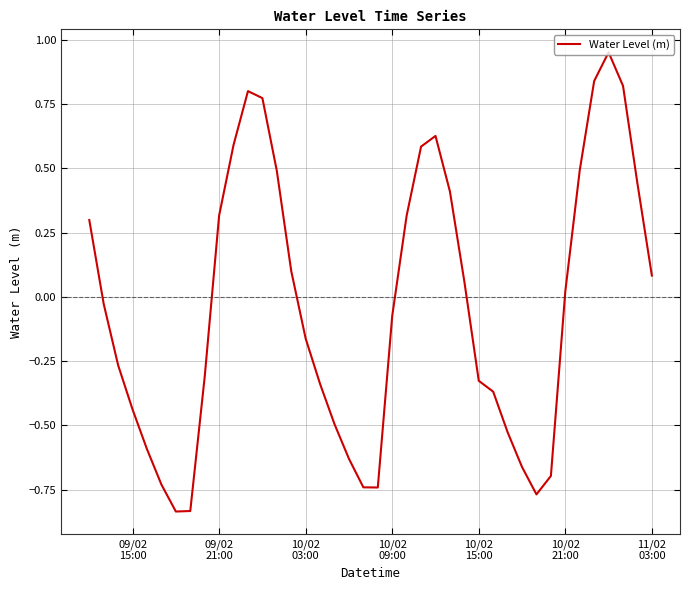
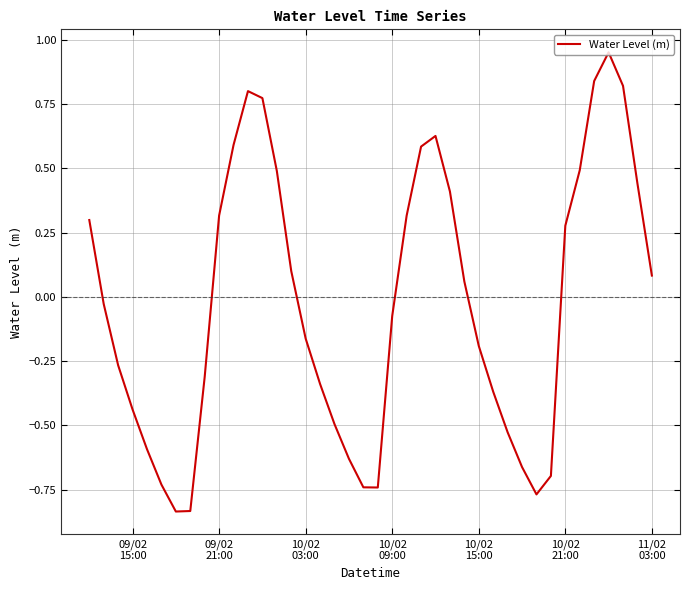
  {
    "09/02 15:00": -0.44,
    "09/02 21:00": 0.32,
    "10/02 03:00": -0.16,
    "10/02 09:00": -0.07,
-   "10/02 15:00": -0.33,
-   "10/02 21:00": 0.02,
+   "10/02 15:00": -0.19,
+   "10/02 21:00": 0.28,
    "11/02 03:00": 0.08
  }
